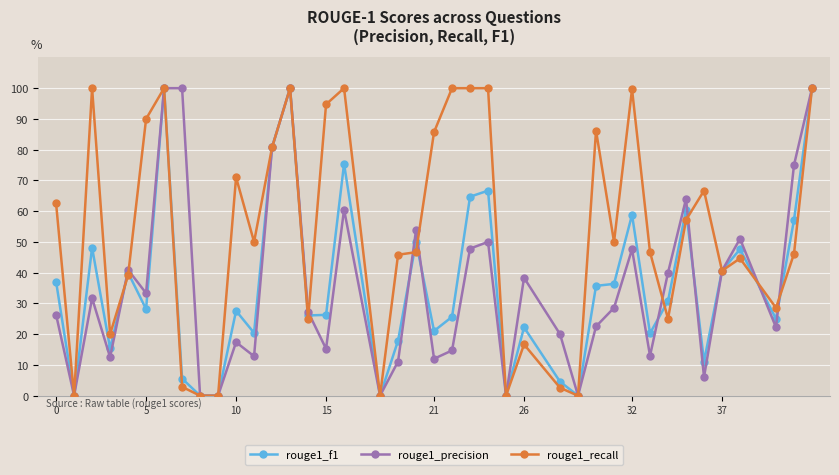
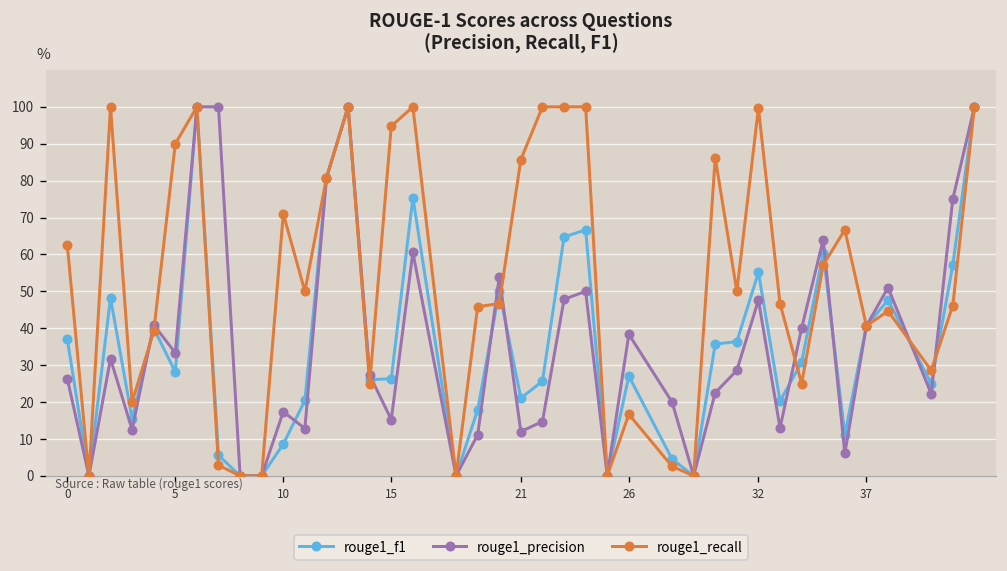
  {
    "rouge1_f1": {
      "0": 37,
      "5": 28,
-     "10": 28,
+     "10": 9,
      "15": 26,
      "21": 21,
-     "26": 22,
-     "32": 59
+     "26": 27,
+     "32": 55
    },
    "rouge1_precision": {
      "0": 26,
      "5": 33,
      "10": 17,
      "15": 15,
      "21": 12,
      "26": 38,
      "32": 48
    },
    "rouge1_recall": {
      "0": 63,
      "5": 90,
      "10": 71,
      "15": 95,
      "21": 86,
      "26": 17,
      "32": 100
    }
  }
